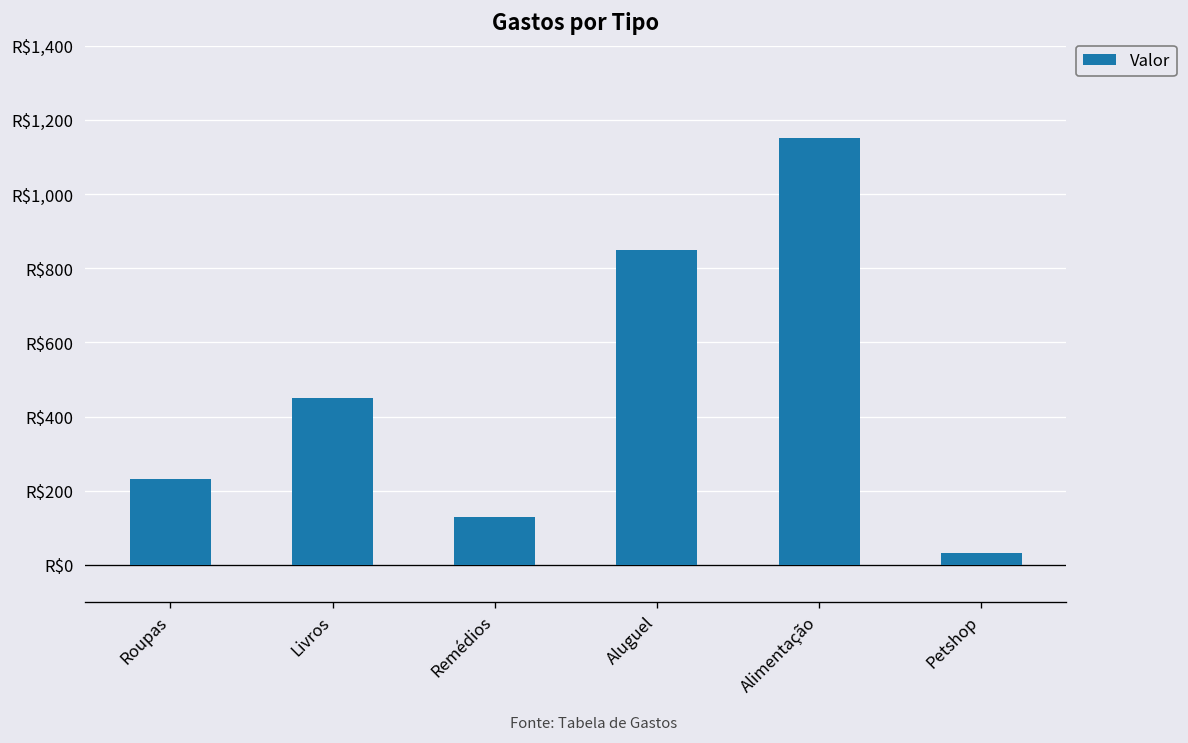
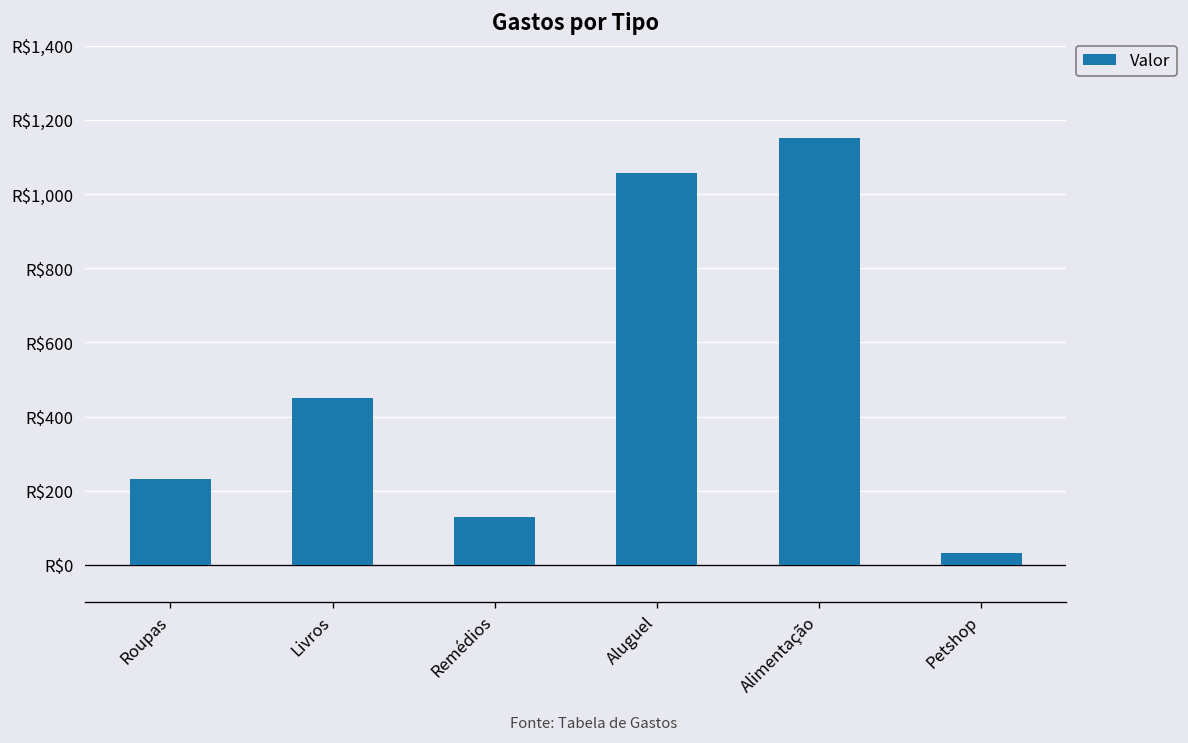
  {
    "Roupas": "R$230",
    "Livros": "R$450",
    "Remédios": "R$130",
-   "Aluguel": "R$850",
+   "Aluguel": "R$1,060",
    "Alimentação": "R$1,150",
    "Petshop": "R$30"
  }
